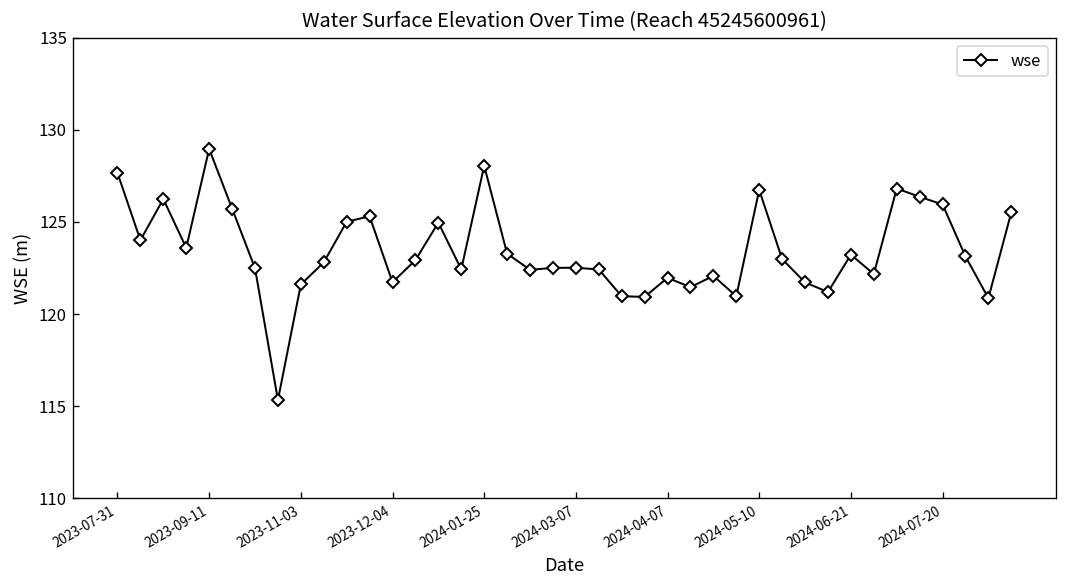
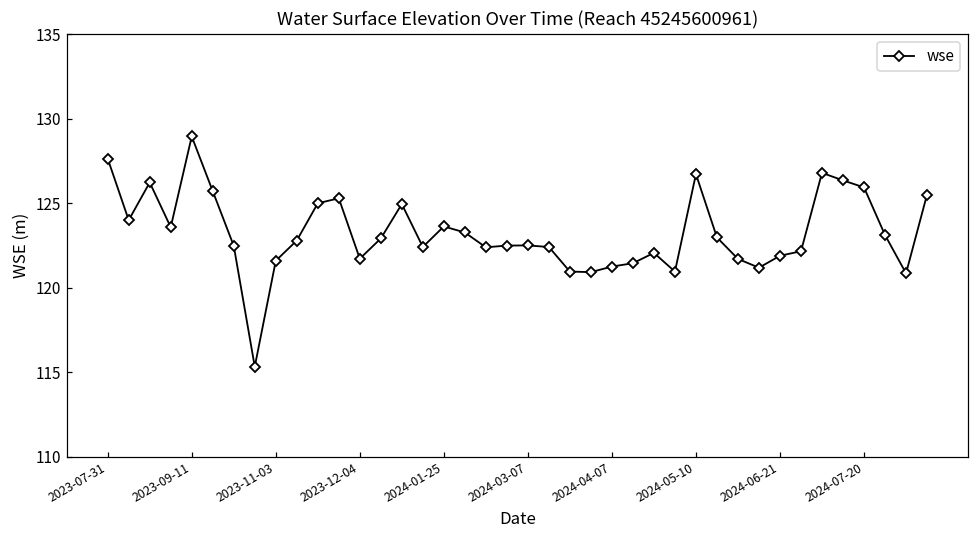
  {
    "2023-07-31": 127.7,
    "2023-09-11": 129.0,
    "2023-11-03": 121.6,
    "2023-12-04": 121.7,
-   "2024-01-25": 128.0,
+   "2024-01-25": 123.6,
    "2024-03-07": 122.5,
-   "2024-04-07": 122.0,
+   "2024-04-07": 121.3,
    "2024-05-10": 126.7,
-   "2024-06-21": 123.2,
+   "2024-06-21": 121.9,
    "2024-07-20": 125.9
  }
